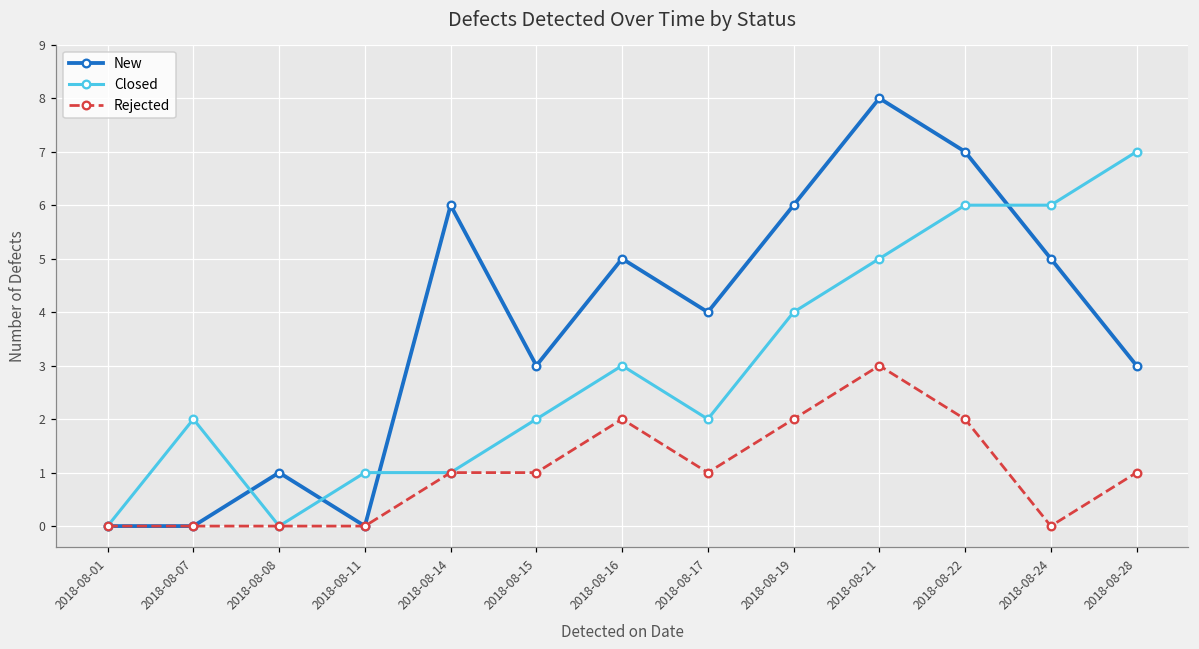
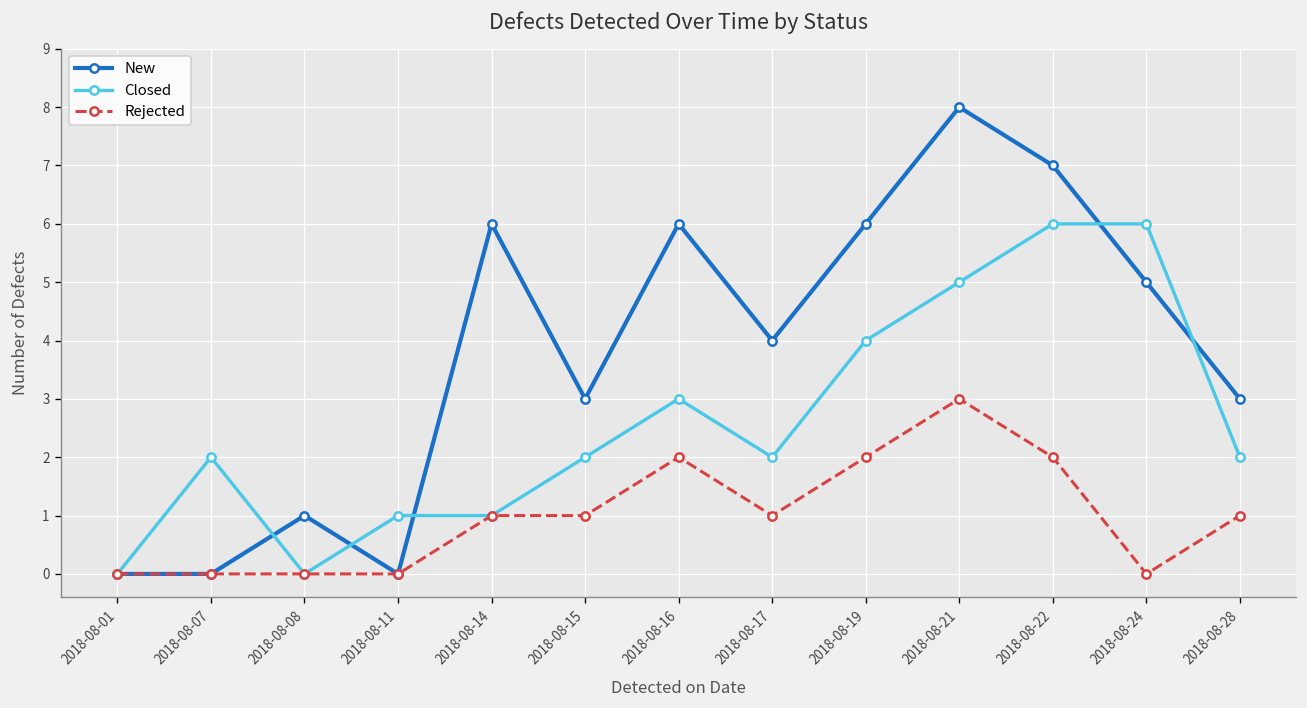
  {
    "New": {
      "2018-08-08": 1,
      "2018-08-14": 6,
      "2018-08-15": 3,
-     "2018-08-16": 5,
+     "2018-08-16": 6,
      "2018-08-17": 4,
      "2018-08-19": 6,
      "2018-08-21": 8,
      "2018-08-22": 7,
      "2018-08-24": 5,
      "2018-08-28": 3
    },
    "Closed": {
      "2018-08-07": 2,
      "2018-08-11": 1,
      "2018-08-15": 2,
      "2018-08-16": 3,
      "2018-08-17": 2,
      "2018-08-19": 4,
      "2018-08-21": 5,
      "2018-08-22": 6,
      "2018-08-24": 6,
-     "2018-08-28": 7
+     "2018-08-28": 2
    },
    "Rejected": {
      "2018-08-15": 1,
      "2018-08-16": 2,
      "2018-08-17": 1,
      "2018-08-19": 2,
      "2018-08-21": 3,
      "2018-08-22": 2,
      "2018-08-24": 0,
      "2018-08-28": 1
    }
  }
